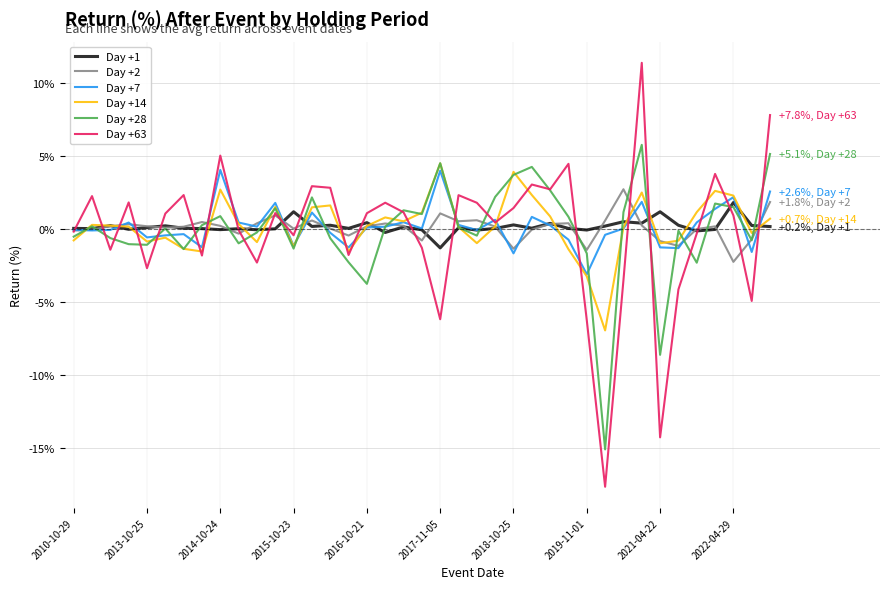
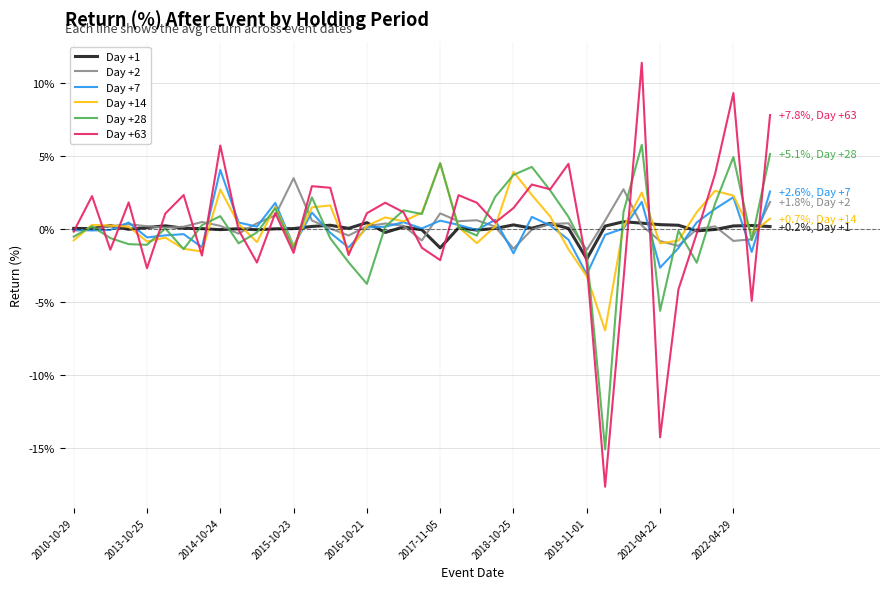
  {
    "Day +1": {
      "2014-10-24": "0.0%",
-     "2015-10-23": "1.2%",
+     "2015-10-23": "0.0%",
      "2016-10-21": "0.4%",
      "2017-11-05": "-1.3%",
      "2018-10-25": "0.3%",
-     "2019-11-01": "-0.1%",
-     "2021-04-22": "1.2%",
-     "2022-04-29": "1.8%"
+     "2019-11-01": "-2.1%",
+     "2021-04-22": "0.3%",
+     "2022-04-29": "0.2%"
    },
    "Day +2": {
      "2014-10-24": "0.2%",
-     "2015-10-23": "0.0%",
+     "2015-10-23": "3.5%",
      "2017-11-05": "1.1%",
      "2018-10-25": "-1.4%",
      "2019-11-01": "-1.4%",
-     "2022-04-29": "-2.3%"
+     "2022-04-29": "-0.8%"
    },
    "Day +7": {
      "2013-10-25": "-0.6%",
      "2014-10-24": "4.0%",
-     "2017-11-05": "4.0%",
+     "2017-11-05": "0.6%",
      "2018-10-25": "-1.7%",
-     "2021-04-22": "-1.3%"
+     "2021-04-22": "-2.6%"
    },
    "Day +14": {
      "2010-10-29": "-0.8%",
      "2013-10-25": "-0.9%",
      "2014-10-24": "2.7%",
      "2018-10-25": "3.9%"
    },
    "Day +28": {
      "2010-10-29": "-0.5%",
      "2013-10-25": "-1.1%",
      "2014-10-24": "0.9%",
      "2016-10-21": "-3.8%",
      "2018-10-25": "3.7%",
      "2019-11-01": "-1.7%",
-     "2021-04-22": "-8.6%",
-     "2022-04-29": "1.5%"
+     "2021-04-22": "-5.6%",
+     "2022-04-29": "4.9%"
    },
    "Day +63": {
      "2013-10-25": "-2.7%",
-     "2014-10-24": "5.0%",
-     "2015-10-23": "-0.4%",
+     "2014-10-24": "5.7%",
+     "2015-10-23": "-1.6%",
      "2016-10-21": "1.1%",
-     "2017-11-05": "-6.2%",
+     "2017-11-05": "-2.1%",
      "2018-10-25": "1.4%",
-     "2019-11-01": "-6.3%",
+     "2019-11-01": "-2.4%",
      "2021-04-22": "-14.3%",
-     "2022-04-29": "0.9%"
+     "2022-04-29": "9.3%"
    }
  }
